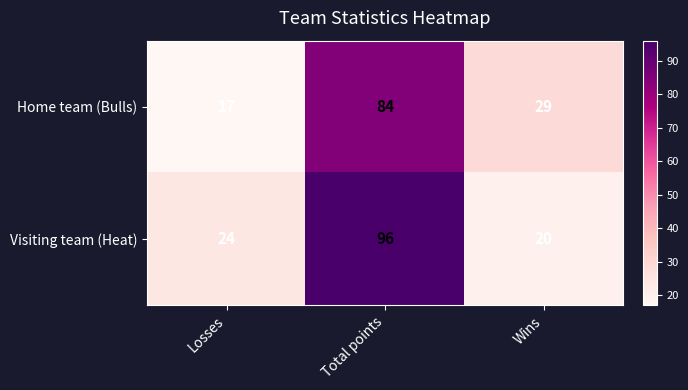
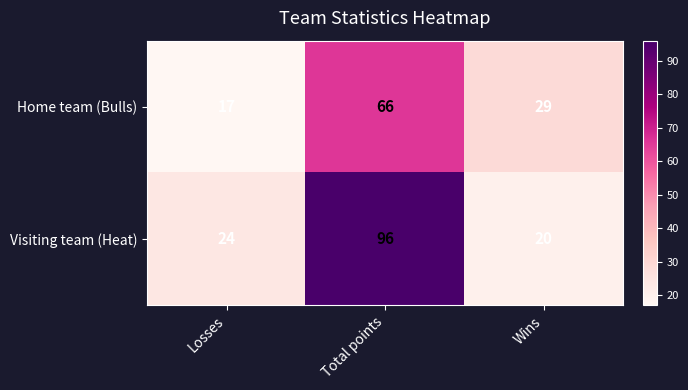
  {
    "Home team (Bulls)": {
-     "Total points": 84
+     "Total points": 66
    },
    "Visiting team (Heat)": {
      "Total points": 96
    }
  }
